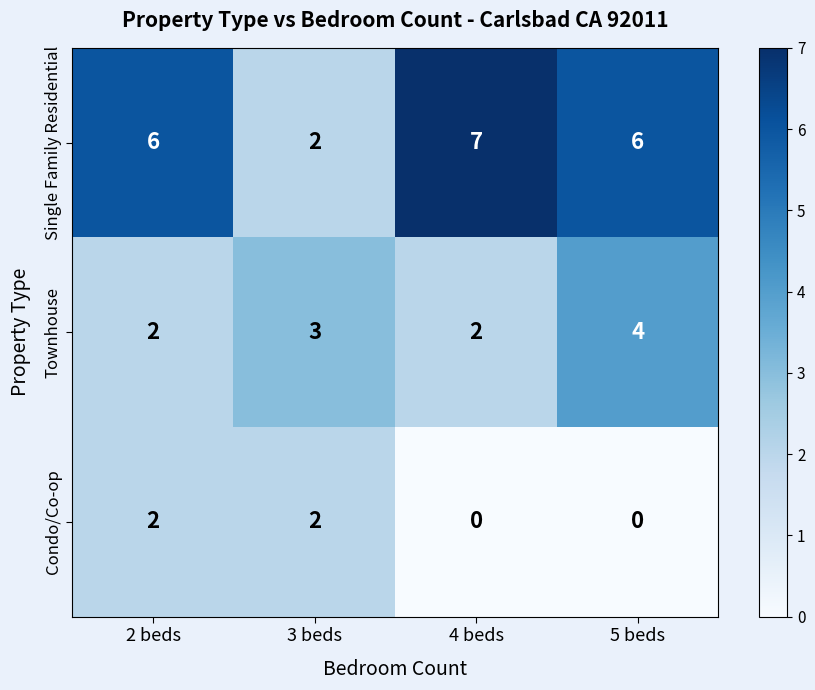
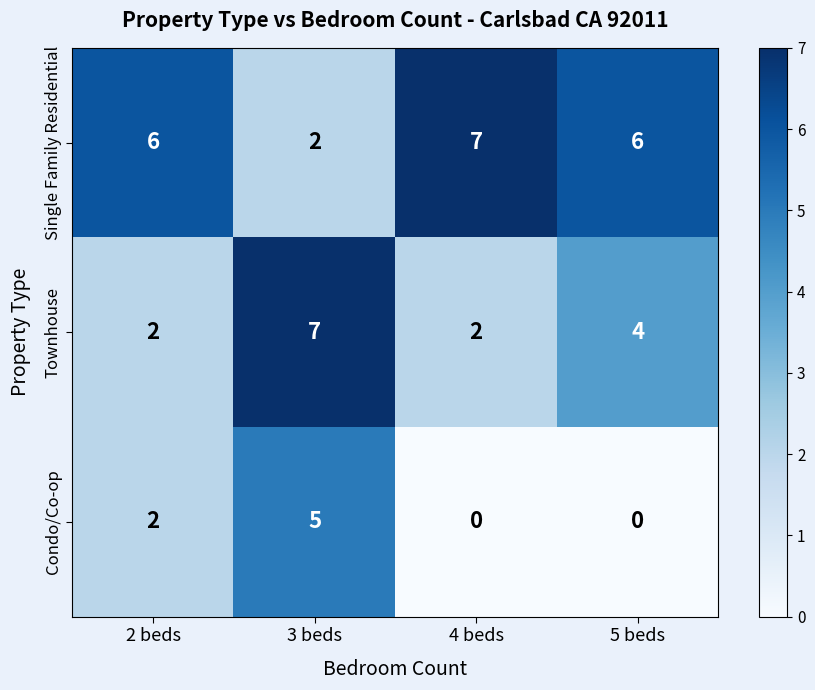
  {
    "Single Family Residential": {
      "2 beds": 6,
      "3 beds": 2,
      "4 beds": 7,
      "5 beds": 6
    },
    "Townhouse": {
      "2 beds": 2,
-     "3 beds": 3,
+     "3 beds": 7,
      "4 beds": 2,
      "5 beds": 4
    },
    "Condo/Co-op": {
      "2 beds": 2,
-     "3 beds": 2,
+     "3 beds": 5,
      "4 beds": 0,
      "5 beds": 0
    }
  }
